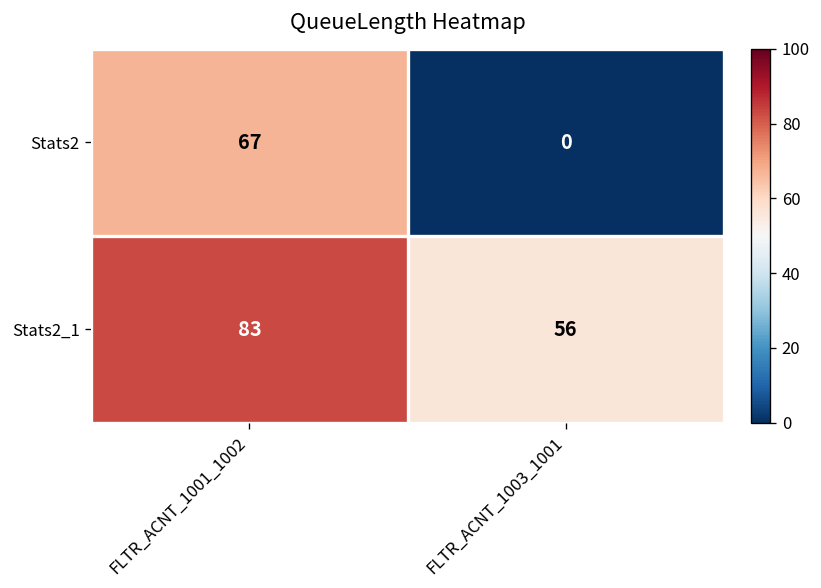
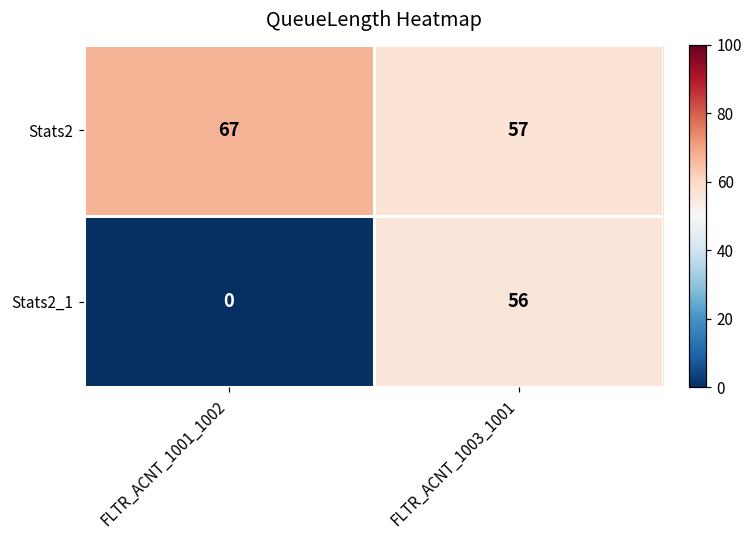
  {
    "Stats2": {
      "FLTR_ACNT_1001_1002": 67,
-     "FLTR_ACNT_1003_1001": 0
+     "FLTR_ACNT_1003_1001": 57
    },
    "Stats2_1": {
-     "FLTR_ACNT_1001_1002": 83,
+     "FLTR_ACNT_1001_1002": 0,
      "FLTR_ACNT_1003_1001": 56
    }
  }
